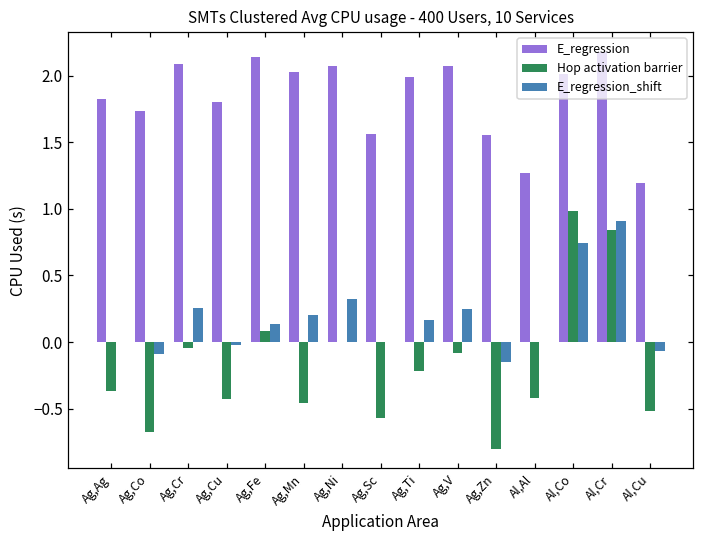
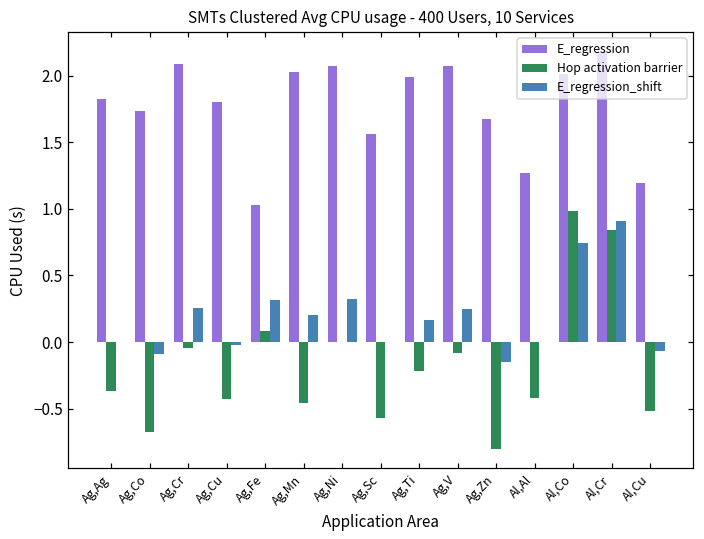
  {
    "E_regression": {
      "Ag,Ag": 1.82,
      "Ag,Co": 1.73,
      "Ag,Cr": 2.08,
      "Ag,Cu": 1.80,
-     "Ag,Fe": 2.14,
+     "Ag,Fe": 1.03,
      "Ag,Mn": 2.03,
      "Ag,Ni": 2.08,
      "Ag,Sc": 1.56,
      "Ag,Ti": 1.99,
      "Ag,V": 2.07,
-     "Ag,Zn": 1.55,
+     "Ag,Zn": 1.68,
      "Al,Al": 1.27,
      "Al,Cu": 1.20
    },
    "Hop activation barrier": {
      "Ag,Ag": -0.37,
      "Ag,Co": -0.68,
      "Ag,Cr": -0.05,
      "Ag,Cu": -0.43,
      "Ag,Fe": 0.08,
      "Ag,Mn": -0.46,
      "Ag,Sc": -0.57,
      "Ag,Ti": -0.21,
      "Ag,V": -0.08,
      "Ag,Zn": -0.80,
      "Al,Al": -0.42,
      "Al,Co": 0.98,
      "Al,Cr": 0.84,
      "Al,Cu": -0.52
    },
    "E_regression_shift": {
      "Ag,Ag": 0.00,
      "Ag,Co": -0.09,
      "Ag,Cr": 0.26,
      "Ag,Cu": -0.02,
-     "Ag,Fe": 0.14,
+     "Ag,Fe": 0.32,
      "Ag,Mn": 0.20,
      "Ag,Ni": 0.32,
      "Ag,Ti": 0.16,
      "Ag,V": 0.25,
      "Ag,Zn": -0.15,
      "Al,Al": 0.00,
      "Al,Co": 0.74,
      "Al,Cr": 0.91,
      "Al,Cu": -0.07
    }
  }
